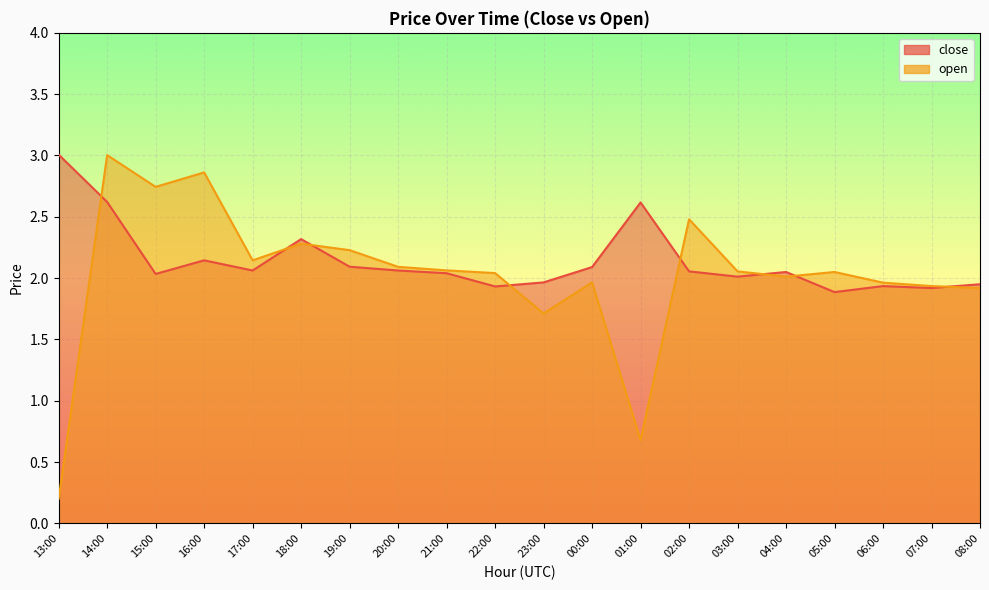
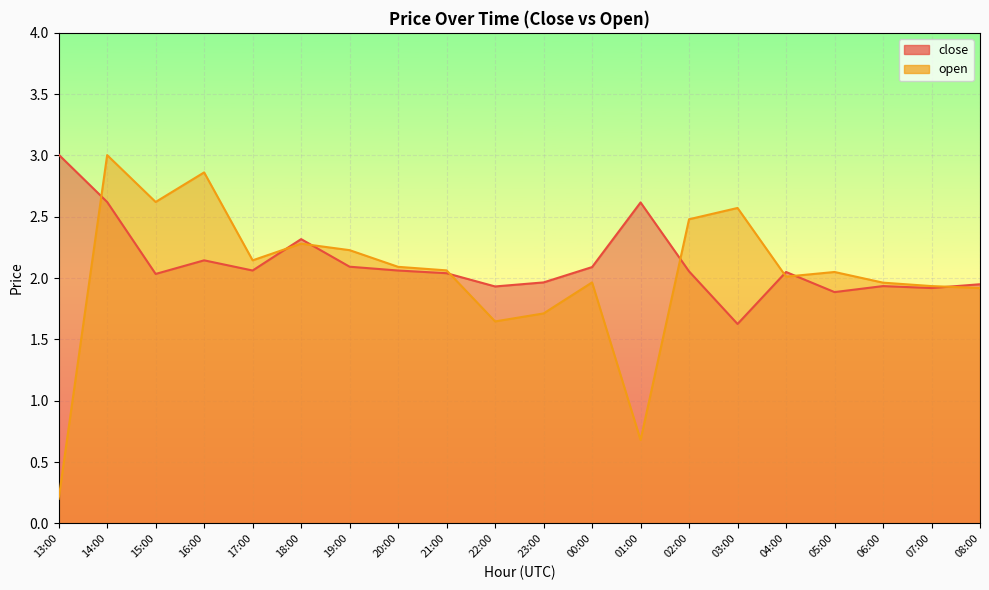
  {
    "close": {
      "13:00": 3.01,
      "14:00": 2.62,
      "15:00": 2.03,
      "16:00": 2.15,
      "17:00": 2.06,
      "18:00": 2.32,
      "19:00": 2.09,
      "20:00": 2.06,
      "21:00": 2.04,
      "22:00": 1.93,
      "23:00": 1.97,
      "00:00": 2.09,
      "01:00": 2.62,
      "02:00": 2.06,
-     "03:00": 2.01,
+     "03:00": 1.63,
      "04:00": 2.05,
      "05:00": 1.89,
      "06:00": 1.94,
      "08:00": 1.95
    },
    "open": {
      "13:00": 0.20,
      "14:00": 3.00,
-     "15:00": 2.74,
+     "15:00": 2.62,
      "16:00": 2.86,
      "17:00": 2.15,
      "18:00": 2.28,
      "19:00": 2.23,
      "20:00": 2.09,
      "21:00": 2.06,
-     "22:00": 2.04,
+     "22:00": 1.65,
      "23:00": 1.71,
      "00:00": 1.97,
      "01:00": 0.68,
      "02:00": 2.48,
-     "03:00": 2.06,
+     "03:00": 2.57,
      "04:00": 2.01,
      "05:00": 2.05,
      "06:00": 1.96,
      "08:00": 1.92
    }
  }
